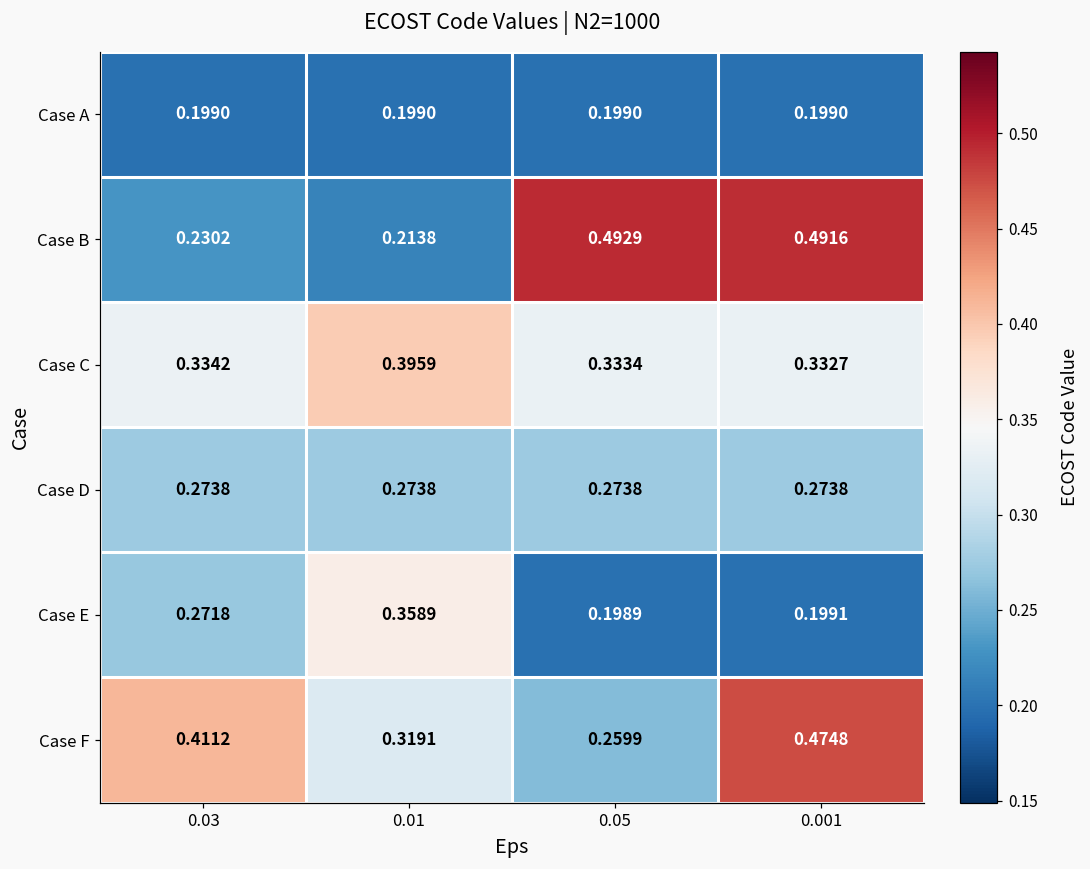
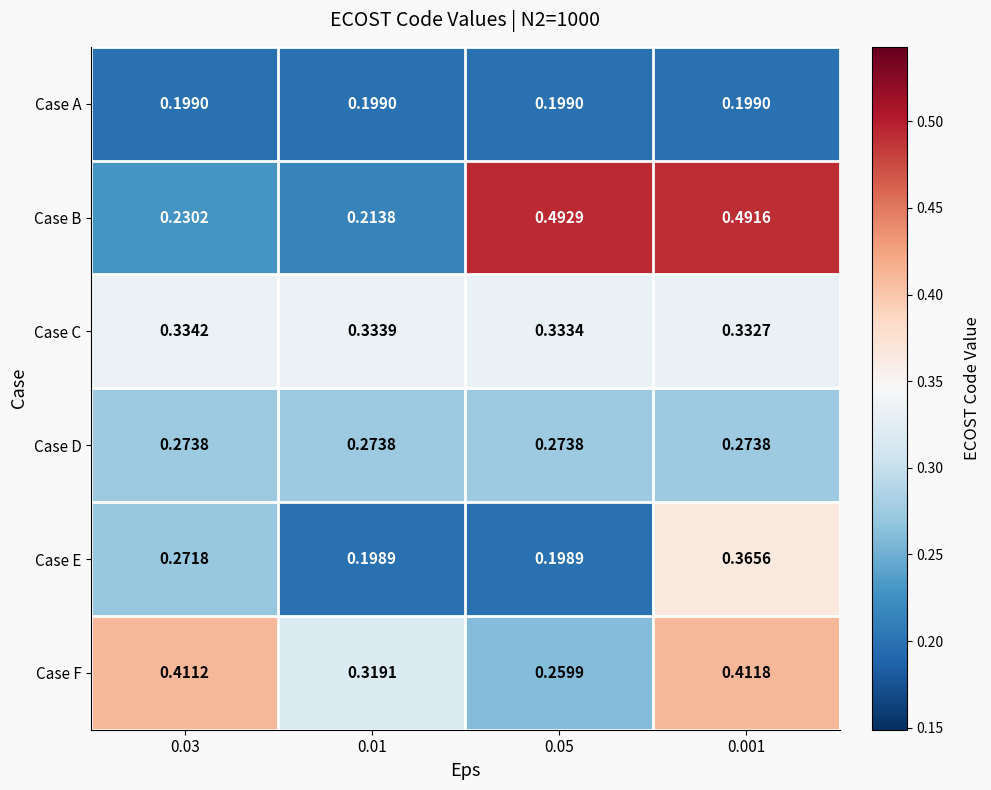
  {
    "Case A": {
      "0.03": 0.1990,
      "0.01": 0.1990,
      "0.05": 0.1990,
      "0.001": 0.1990
    },
    "Case B": {
      "0.03": 0.2302,
      "0.01": 0.2138,
      "0.05": 0.4929,
      "0.001": 0.4916
    },
    "Case C": {
      "0.03": 0.3342,
-     "0.01": 0.3959,
+     "0.01": 0.3339,
      "0.05": 0.3334,
      "0.001": 0.3327
    },
    "Case D": {
      "0.03": 0.2738,
      "0.01": 0.2738,
      "0.05": 0.2738,
      "0.001": 0.2738
    },
    "Case E": {
      "0.03": 0.2718,
-     "0.01": 0.3589,
+     "0.01": 0.1989,
      "0.05": 0.1989,
-     "0.001": 0.1991
+     "0.001": 0.3656
    },
    "Case F": {
      "0.03": 0.4112,
      "0.01": 0.3191,
      "0.05": 0.2599,
-     "0.001": 0.4748
+     "0.001": 0.4118
    }
  }
